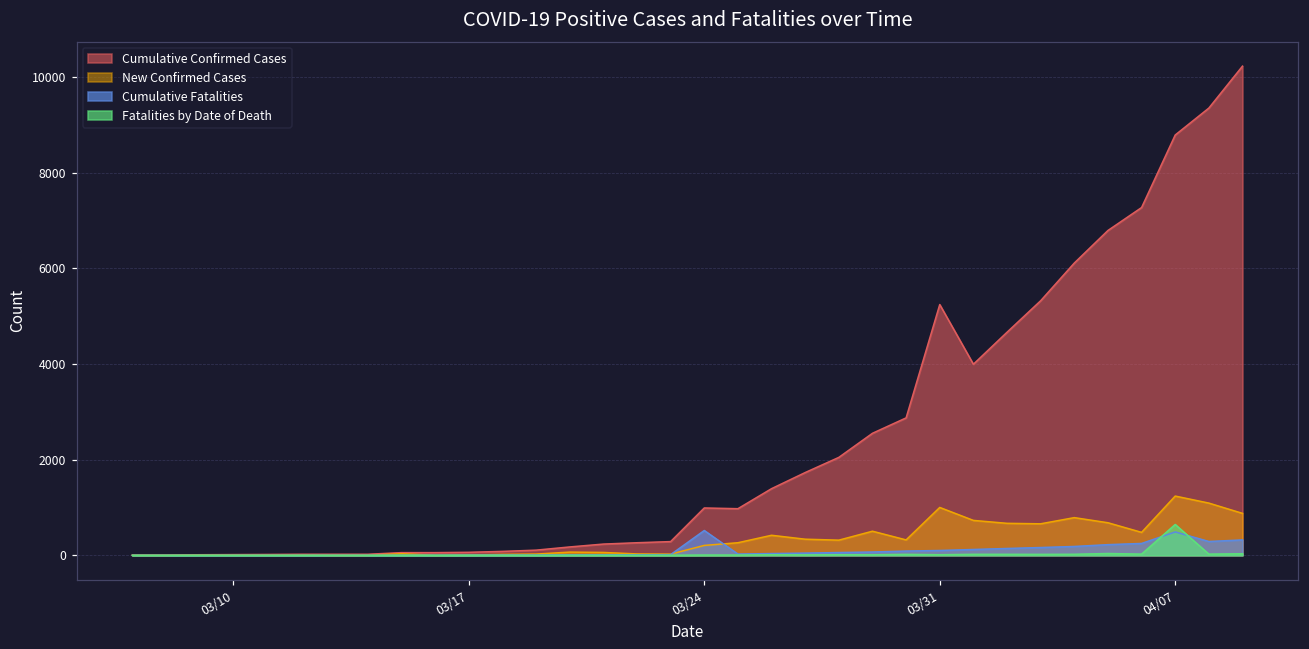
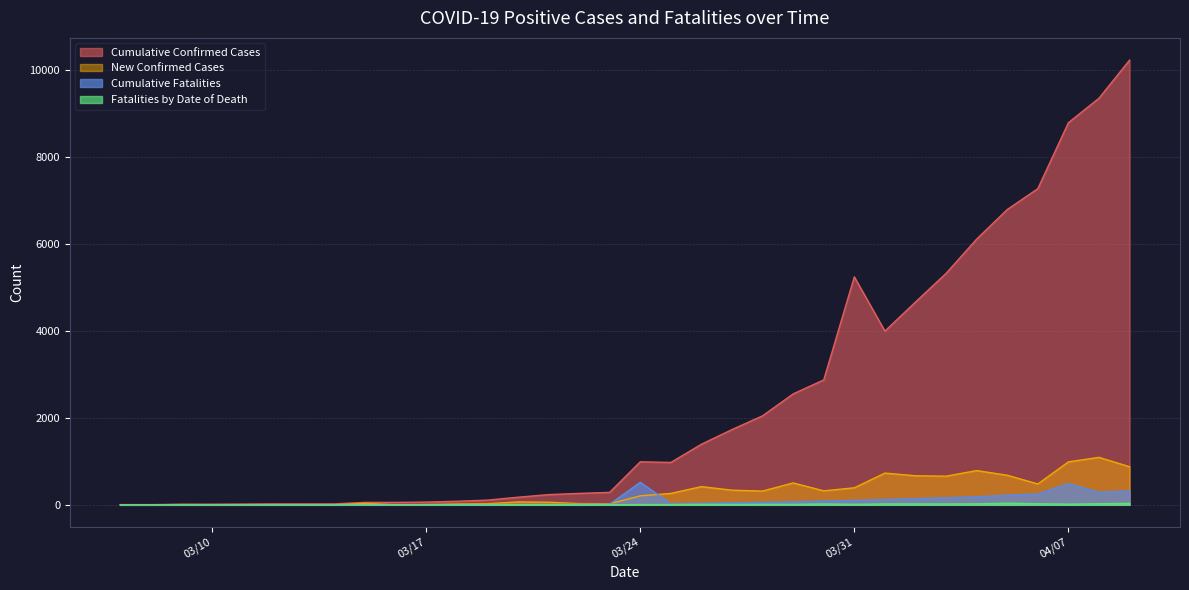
  {
    "Cumulative Confirmed Cases": {
      "03/24": 1000,
      "03/31": 5200,
      "04/07": 8800
    },
    "New Confirmed Cases": {
      "03/24": 200,
-     "03/31": 1000,
-     "04/07": 1200
+     "03/31": 400,
+     "04/07": 1000
    },
    "Cumulative Fatalities": {
      "03/24": 500,
      "03/31": 100,
      "04/07": 500
    },
    "Fatalities by Date of Death": {
      "03/24": 0,
      "03/31": 0,
-     "04/07": 600
+     "04/07": 0
    }
  }
